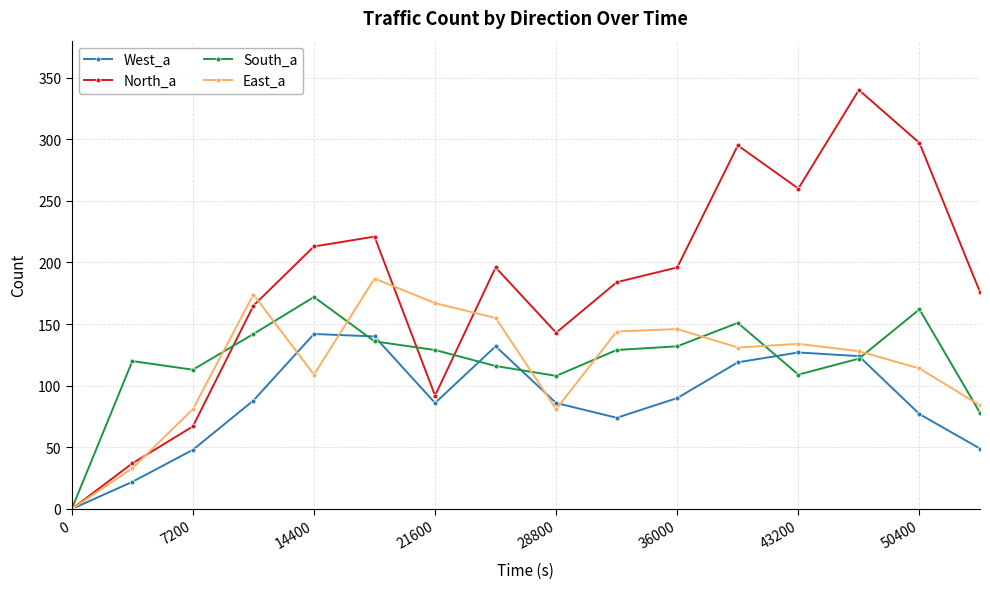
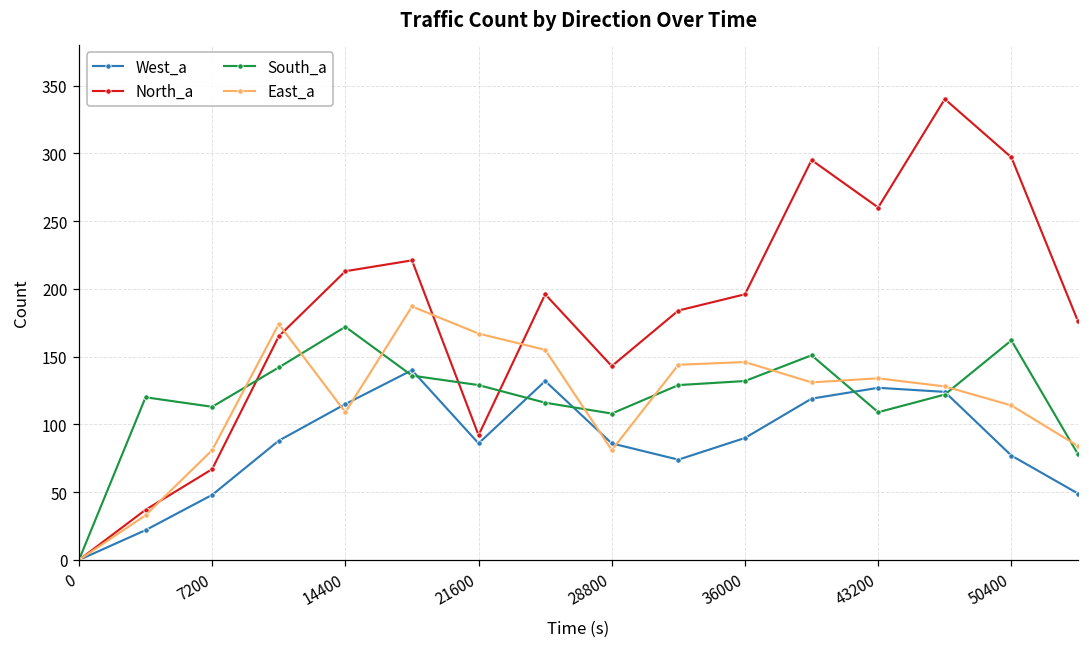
  {
    "West_a": {
      "7200": 48,
-     "14400": 142,
+     "14400": 115,
      "21600": 86,
      "28800": 86,
      "36000": 90,
      "43200": 127,
      "50400": 77
    },
    "North_a": {
      "7200": 67,
      "14400": 213,
      "21600": 92,
      "28800": 143,
      "36000": 196,
      "43200": 260,
      "50400": 297
    },
    "South_a": {
      "7200": 113,
      "14400": 172,
      "21600": 129,
      "28800": 108,
      "36000": 132,
      "43200": 109,
      "50400": 162
    },
    "East_a": {
      "7200": 81,
      "14400": 109,
      "21600": 167,
      "28800": 81,
      "36000": 146,
      "43200": 134,
      "50400": 114
    }
  }
